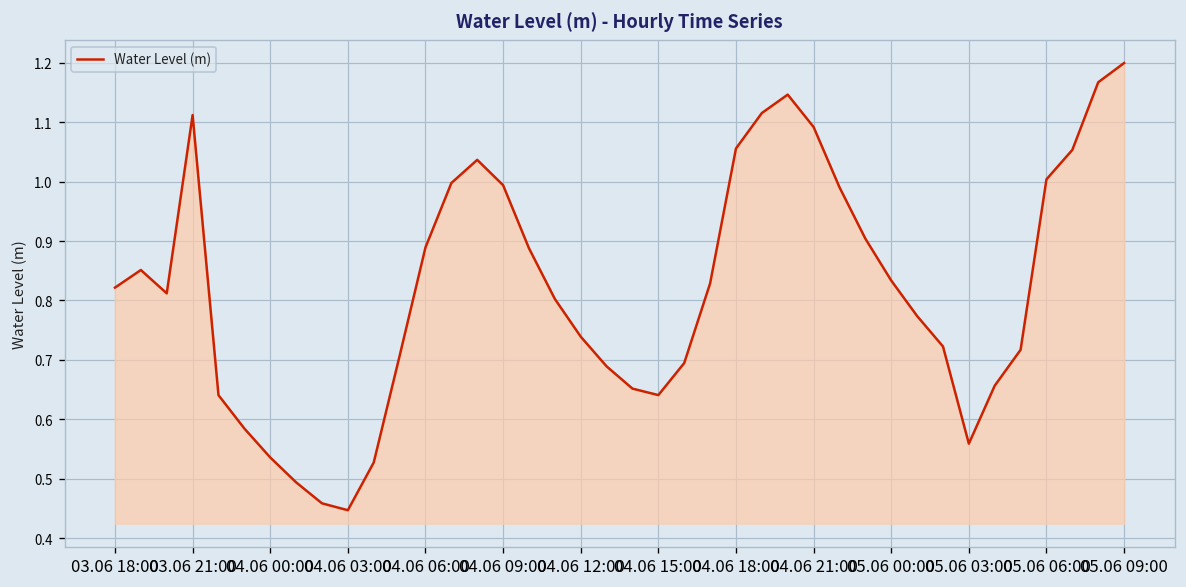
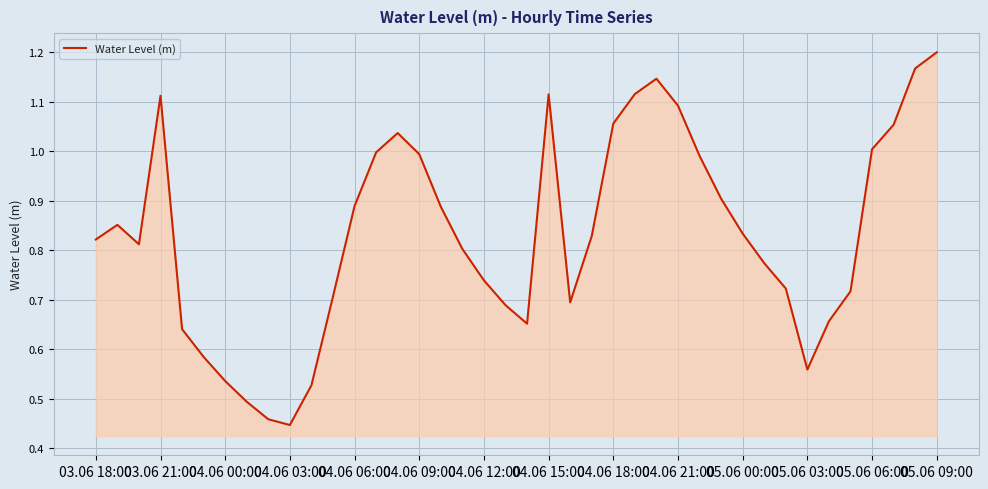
  {
    "03.06 18:00": 0.82,
    "03.06 21:00": 1.11,
    "04.06 00:00": 0.54,
    "04.06 03:00": 0.45,
    "04.06 06:00": 0.89,
    "04.06 09:00": 0.99,
    "04.06 12:00": 0.74,
-   "04.06 15:00": 0.64,
+   "04.06 15:00": 1.11,
    "04.06 18:00": 1.06,
    "04.06 21:00": 1.09,
    "05.06 00:00": 0.83,
    "05.06 03:00": 0.56,
    "05.06 06:00": 1.00,
    "05.06 09:00": 1.20
  }
